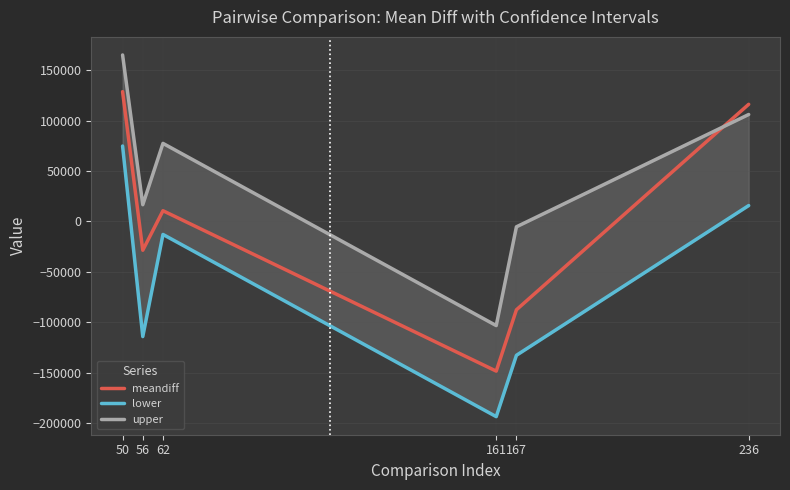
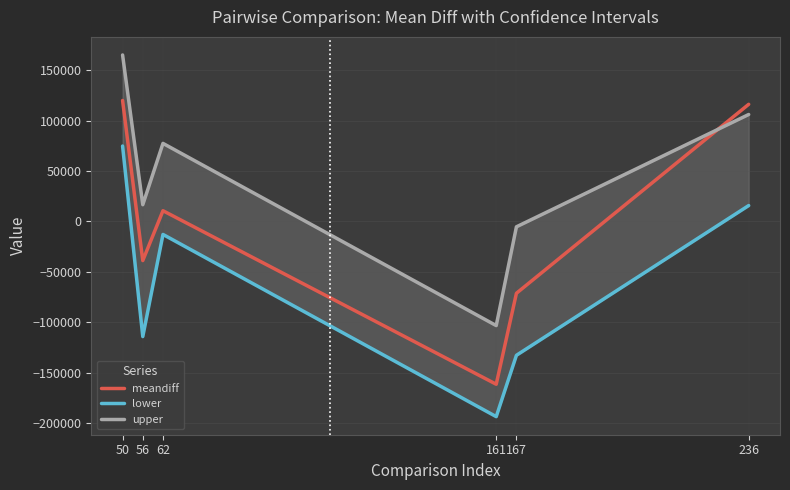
  {
    "meandiff": {
-     "50": 129000,
-     "56": -29000,
+     "50": 120000,
+     "56": -39000,
      "62": 11000,
-     "161": -149000,
-     "167": -88000,
+     "161": -162000,
+     "167": -71000,
      "236": 116000
    },
    "lower": {
      "50": 75000,
      "56": -114000,
      "62": -13000,
      "161": -194000,
      "167": -133000,
      "236": 16000
    },
    "upper": {
      "50": 165000,
      "56": 17000,
      "62": 77000,
      "161": -103000,
      "167": -5000,
      "236": 106000
    }
  }
